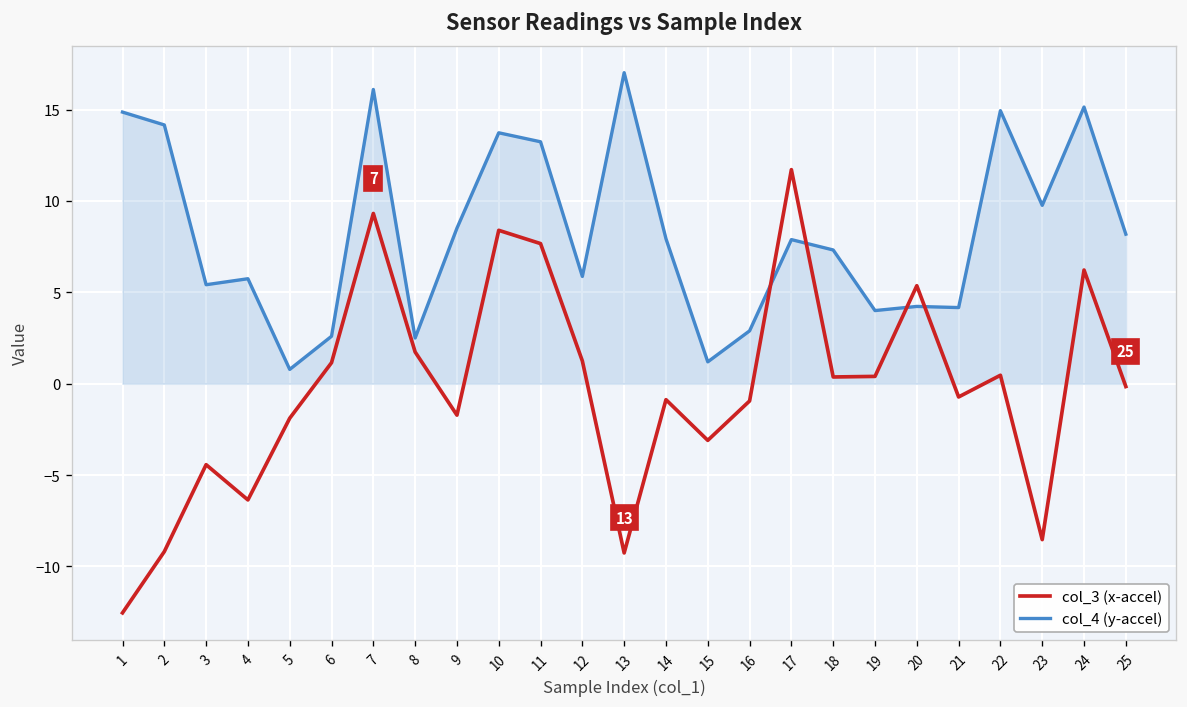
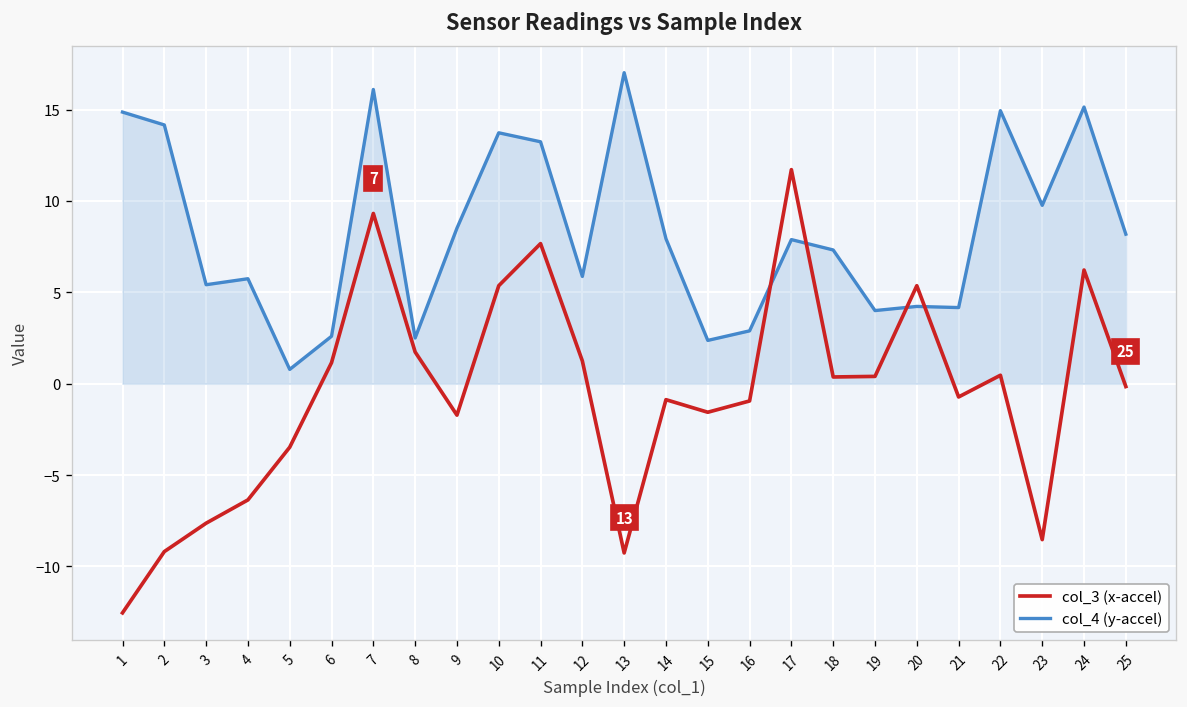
  {
    "col_3 (x-accel)": {
      "1": -12.5,
      "2": -9.2,
-     "3": -4.4,
+     "3": -7.6,
      "4": -6.4,
-     "5": -1.9,
+     "5": -3.5,
      "6": 1.1,
      "8": 1.7,
      "9": -1.7,
-     "10": 8.4,
+     "10": 5.4,
      "11": 7.7,
      "12": 1.2,
      "14": -0.9,
-     "15": -3.1,
+     "15": -1.6,
      "16": -0.9,
      "17": 11.7,
      "18": 0.4,
      "19": 0.4,
      "20": 5.4,
      "21": -0.7,
      "22": 0.5,
      "23": -8.5,
      "24": 6.2
    },
    "col_4 (y-accel)": {
      "1": 14.9,
      "2": 14.2,
      "3": 5.4,
      "4": 5.7,
      "5": 0.8,
      "6": 2.6,
      "7": 16.1,
      "8": 2.5,
      "9": 8.5,
      "10": 13.7,
      "11": 13.2,
      "12": 5.9,
      "13": 17.0,
      "14": 7.9,
-     "15": 1.2,
+     "15": 2.4,
      "16": 2.9,
      "17": 7.9,
      "18": 7.3,
      "19": 4.0,
      "20": 4.2,
      "21": 4.2,
      "22": 14.9,
      "23": 9.8,
      "24": 15.1,
      "25": 8.2
    }
  }
